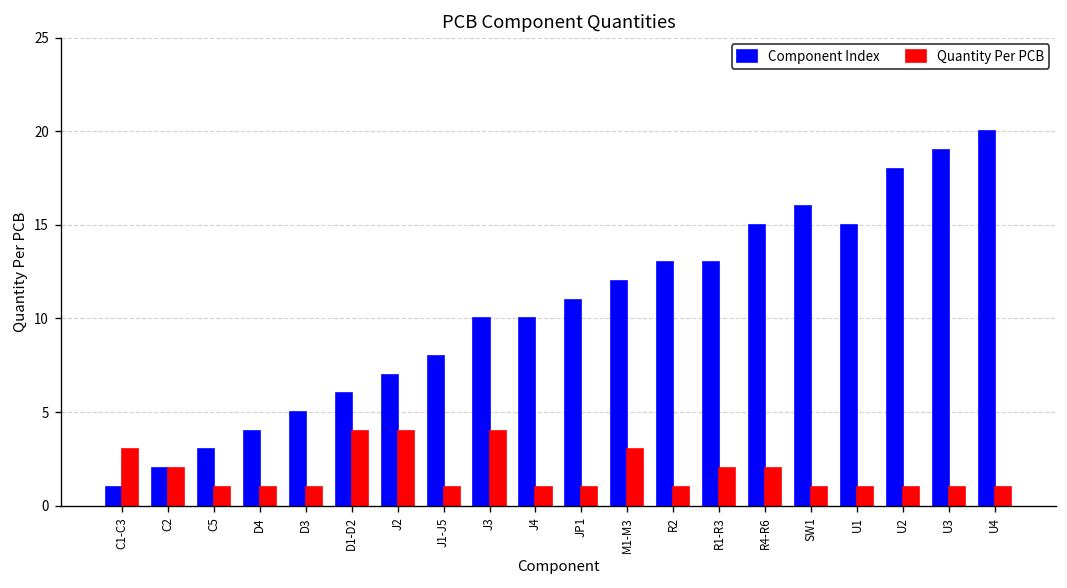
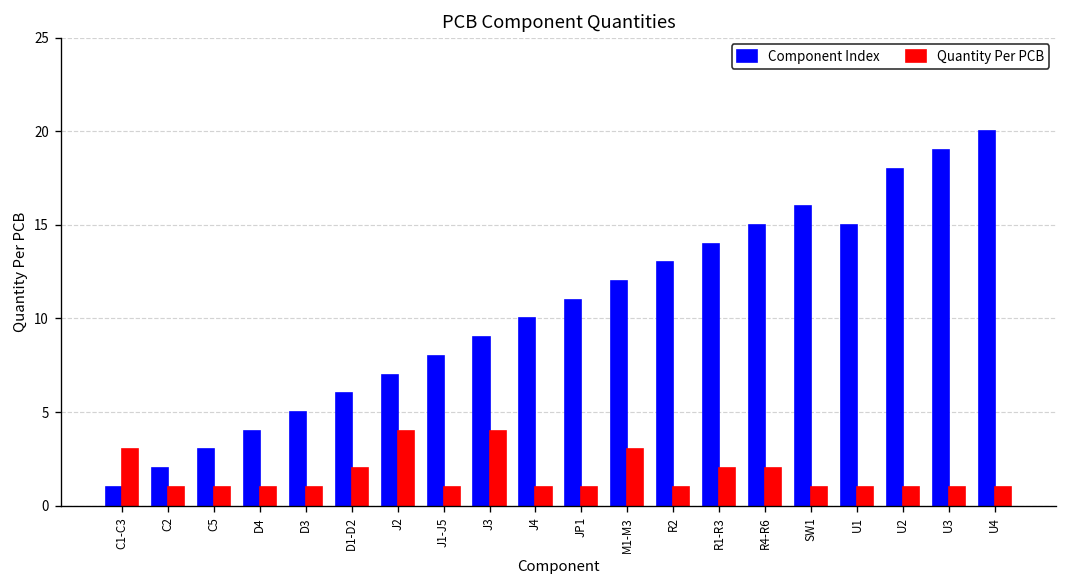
  {
    "Component Index": {
      "C1-C3": 1,
      "C2": 2,
      "C5": 3,
      "D4": 4,
      "D3": 5,
      "D1-D2": 6,
      "J2": 7,
      "J1-J5": 8,
-     "J3": 10,
+     "J3": 9,
      "J4": 10,
      "JP1": 11,
      "M1-M3": 12,
      "R2": 13,
-     "R1-R3": 13,
+     "R1-R3": 14,
      "R4-R6": 15,
      "SW1": 16,
      "U1": 15,
      "U2": 18,
      "U3": 19,
      "U4": 20
    },
    "Quantity Per PCB": {
      "C1-C3": 3,
-     "C2": 2,
+     "C2": 1,
      "C5": 1,
      "D4": 1,
      "D3": 1,
-     "D1-D2": 4,
+     "D1-D2": 2,
      "J2": 4,
      "J1-J5": 1,
      "J3": 4,
      "J4": 1,
      "JP1": 1,
      "M1-M3": 3,
      "R2": 1,
      "R1-R3": 2,
      "R4-R6": 2,
      "SW1": 1,
      "U1": 1,
      "U2": 1,
      "U3": 1,
      "U4": 1
    }
  }
